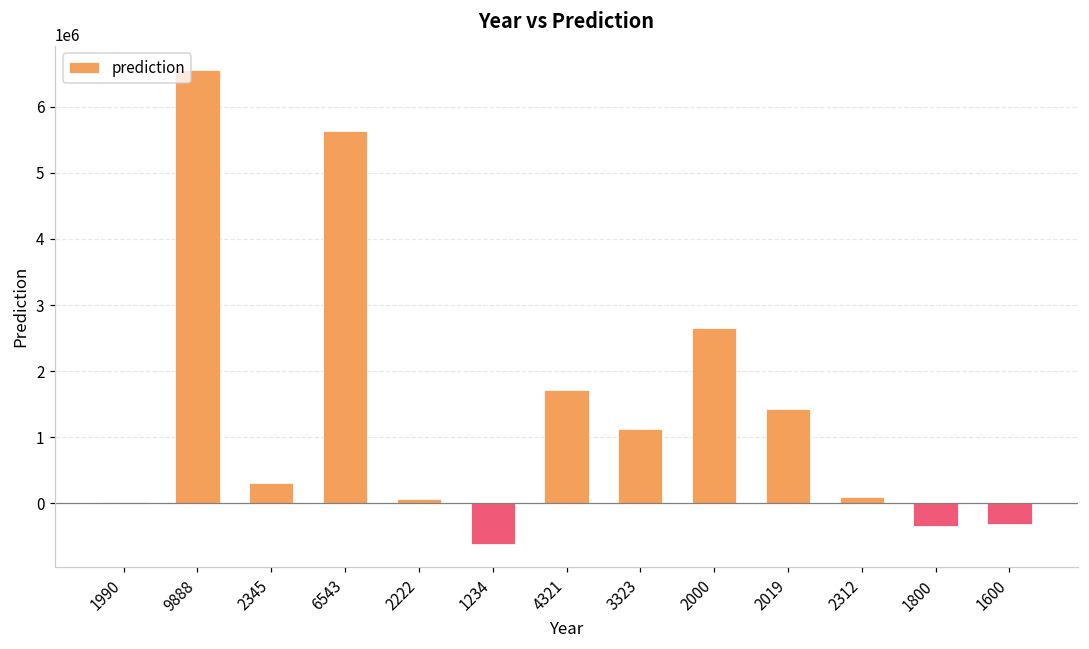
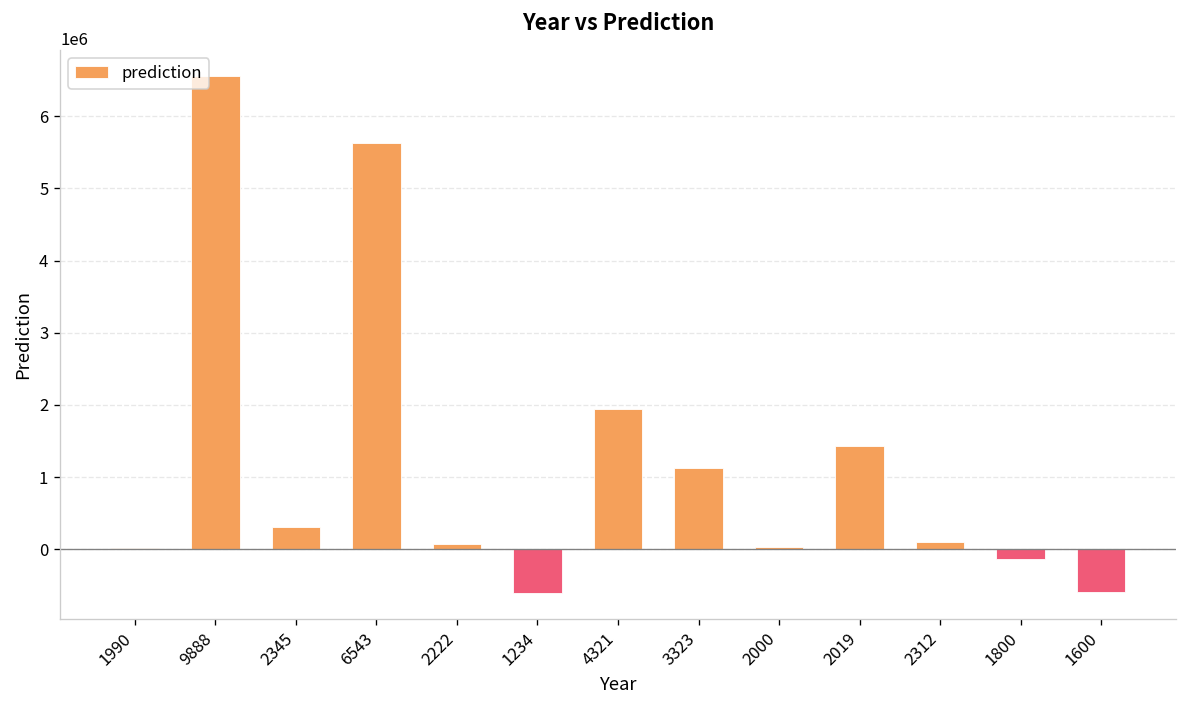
  {
    "9888": 6600000,
    "2345": 300000,
    "6543": 5600000,
    "2222": 100000,
    "1234": -600000,
-   "4321": 1700000,
+   "4321": 1900000,
    "3323": 1100000,
-   "2000": 2600000,
+   "2000": 0,
    "2019": 1400000,
    "2312": 100000,
-   "1800": -300000,
-   "1600": -300000
+   "1800": -100000,
+   "1600": -600000
  }
